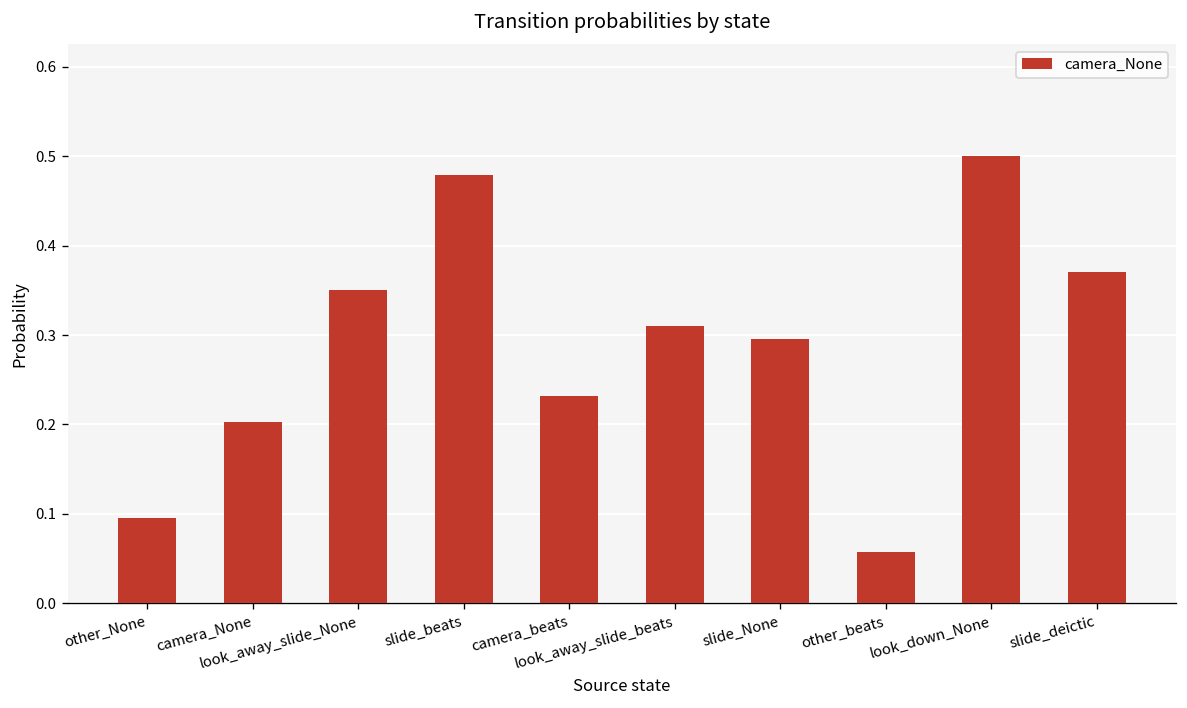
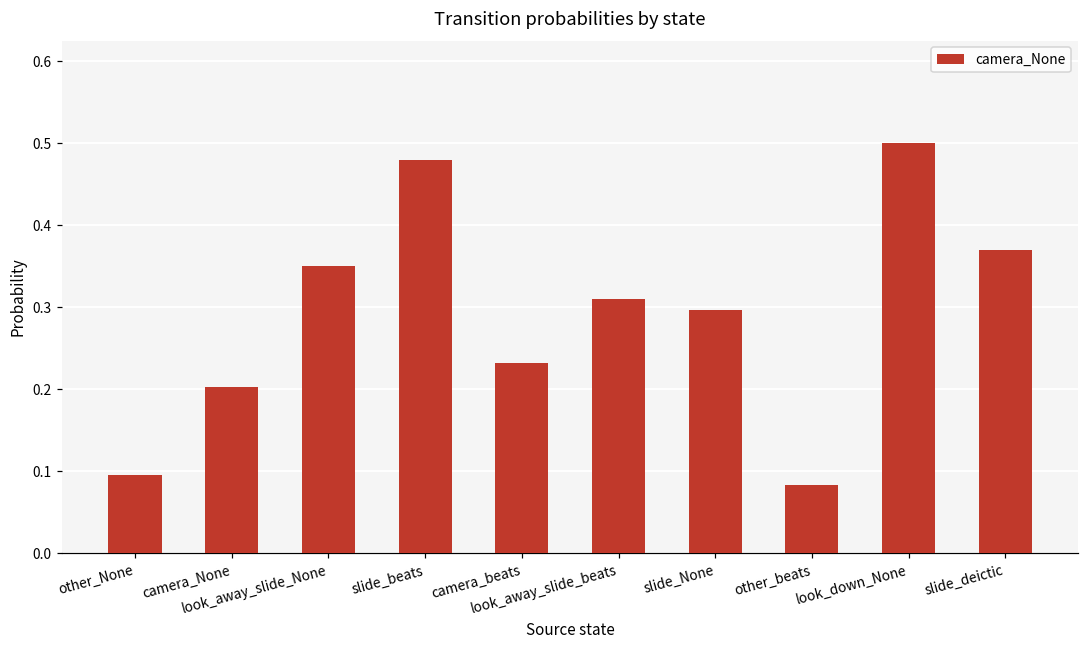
  {
    "other_None": 0.10,
    "camera_None": 0.20,
    "look_away_slide_None": 0.35,
    "slide_beats": 0.48,
    "camera_beats": 0.23,
    "look_away_slide_beats": 0.31,
    "slide_None": 0.30,
-   "other_beats": 0.06,
+   "other_beats": 0.08,
    "look_down_None": 0.50,
    "slide_deictic": 0.37
  }
